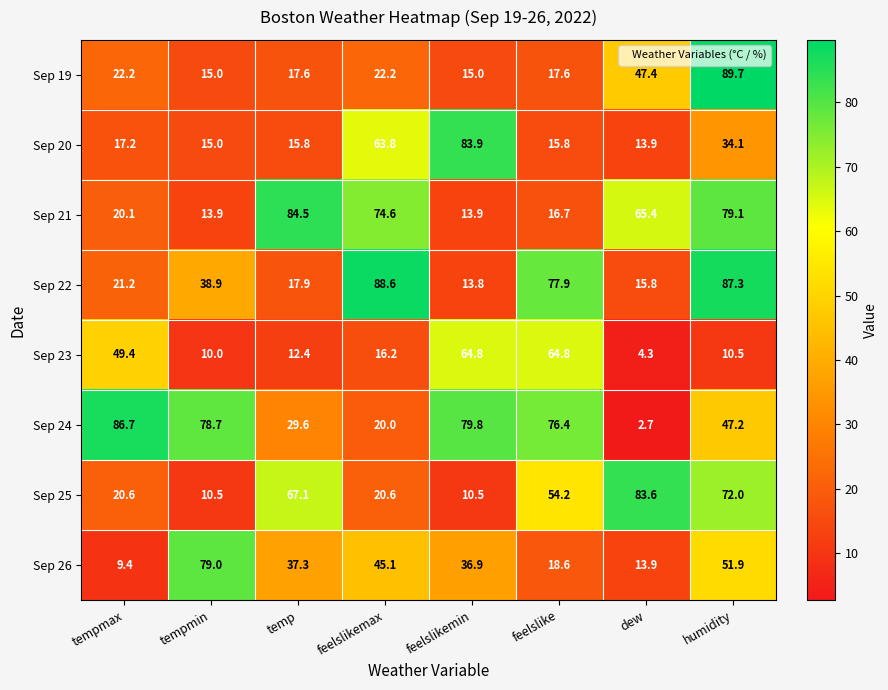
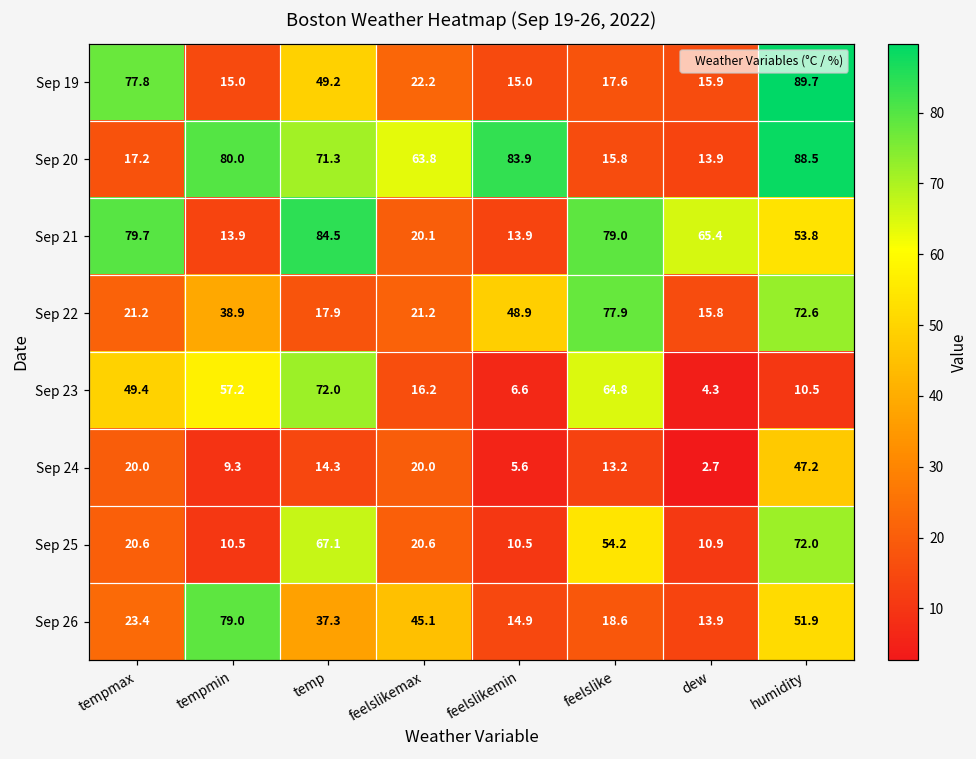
  {
    "Sep 19": {
-     "tempmax": 22.2,
+     "tempmax": 77.8,
      "tempmin": 15.0,
-     "temp": 17.6,
+     "temp": 49.2,
      "feelslikemax": 22.2,
      "feelslikemin": 15.0,
      "feelslike": 17.6,
-     "dew": 47.4,
+     "dew": 15.9,
      "humidity": 89.7
    },
    "Sep 20": {
      "tempmax": 17.2,
-     "tempmin": 15.0,
-     "temp": 15.8,
+     "tempmin": 80.0,
+     "temp": 71.3,
      "feelslikemax": 63.8,
      "feelslikemin": 83.9,
      "feelslike": 15.8,
      "dew": 13.9,
-     "humidity": 34.1
+     "humidity": 88.5
    },
    "Sep 21": {
-     "tempmax": 20.1,
+     "tempmax": 79.7,
      "tempmin": 13.9,
      "temp": 84.5,
-     "feelslikemax": 74.6,
+     "feelslikemax": 20.1,
      "feelslikemin": 13.9,
-     "feelslike": 16.7,
+     "feelslike": 79.0,
      "dew": 65.4,
-     "humidity": 79.1
+     "humidity": 53.8
    },
    "Sep 22": {
      "tempmax": 21.2,
      "tempmin": 38.9,
      "temp": 17.9,
-     "feelslikemax": 88.6,
-     "feelslikemin": 13.8,
+     "feelslikemax": 21.2,
+     "feelslikemin": 48.9,
      "feelslike": 77.9,
      "dew": 15.8,
-     "humidity": 87.3
+     "humidity": 72.6
    },
    "Sep 23": {
      "tempmax": 49.4,
-     "tempmin": 10.0,
-     "temp": 12.4,
+     "tempmin": 57.2,
+     "temp": 72.0,
      "feelslikemax": 16.2,
-     "feelslikemin": 64.8,
+     "feelslikemin": 6.6,
      "feelslike": 64.8,
      "dew": 4.3,
      "humidity": 10.5
    },
    "Sep 24": {
-     "tempmax": 86.7,
-     "tempmin": 78.7,
-     "temp": 29.6,
+     "tempmax": 20.0,
+     "tempmin": 9.3,
+     "temp": 14.3,
      "feelslikemax": 20.0,
-     "feelslikemin": 79.8,
-     "feelslike": 76.4,
+     "feelslikemin": 5.6,
+     "feelslike": 13.2,
      "dew": 2.7,
      "humidity": 47.2
    },
    "Sep 25": {
      "tempmax": 20.6,
      "tempmin": 10.5,
      "temp": 67.1,
      "feelslikemax": 20.6,
      "feelslikemin": 10.5,
      "feelslike": 54.2,
-     "dew": 83.6,
+     "dew": 10.9,
      "humidity": 72.0
    },
    "Sep 26": {
-     "tempmax": 9.4,
+     "tempmax": 23.4,
      "tempmin": 79.0,
      "temp": 37.3,
      "feelslikemax": 45.1,
-     "feelslikemin": 36.9,
+     "feelslikemin": 14.9,
      "feelslike": 18.6,
      "dew": 13.9,
      "humidity": 51.9
    }
  }
